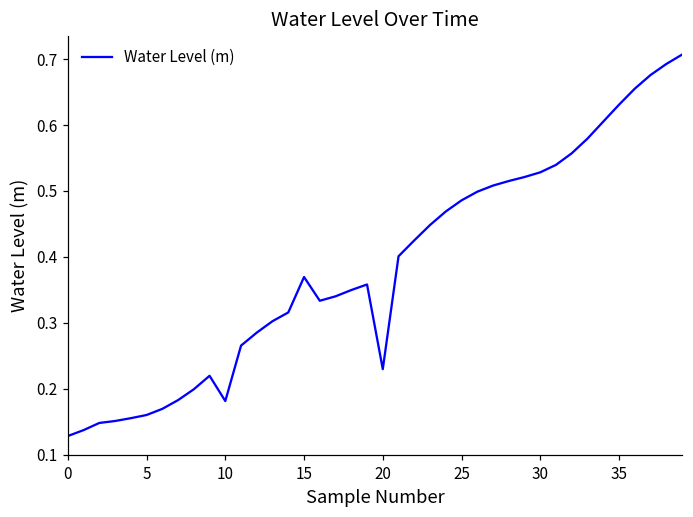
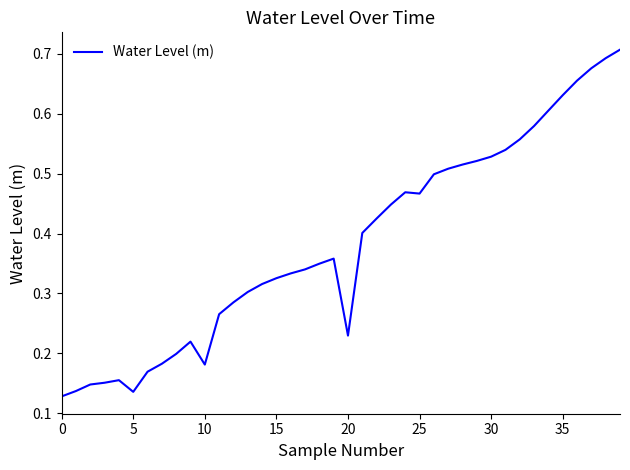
  {
    "0": 0.13,
-   "5": 0.16,
+   "5": 0.14,
    "10": 0.18,
-   "15": 0.37,
+   "15": 0.33,
    "20": 0.23,
-   "25": 0.49,
+   "25": 0.47,
    "30": 0.53,
    "35": 0.63
  }
